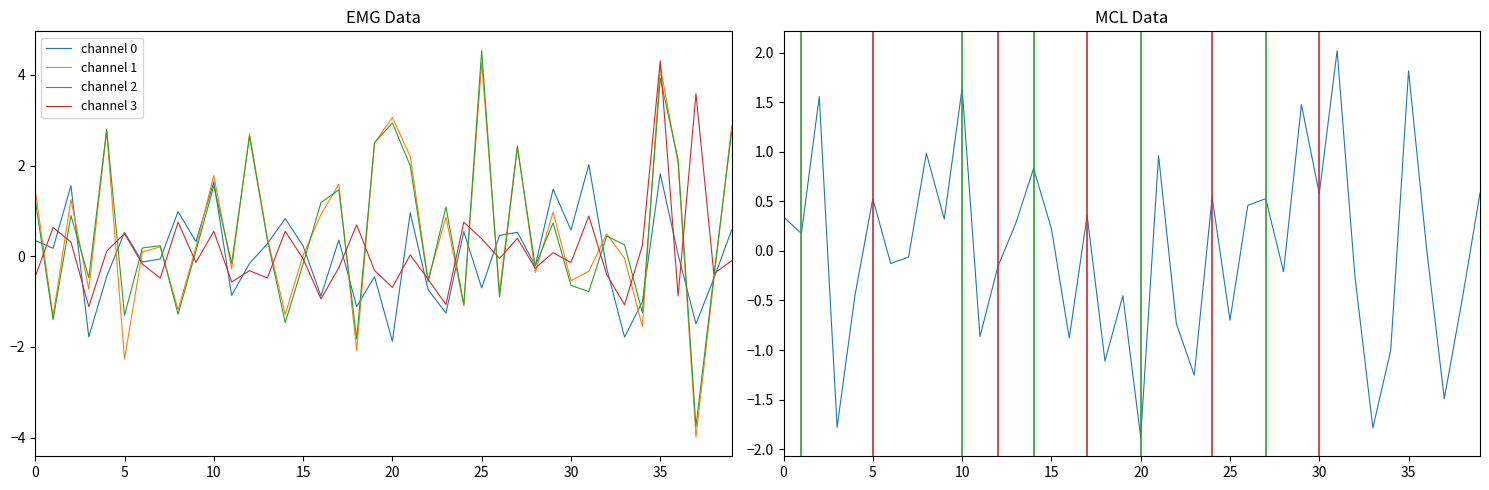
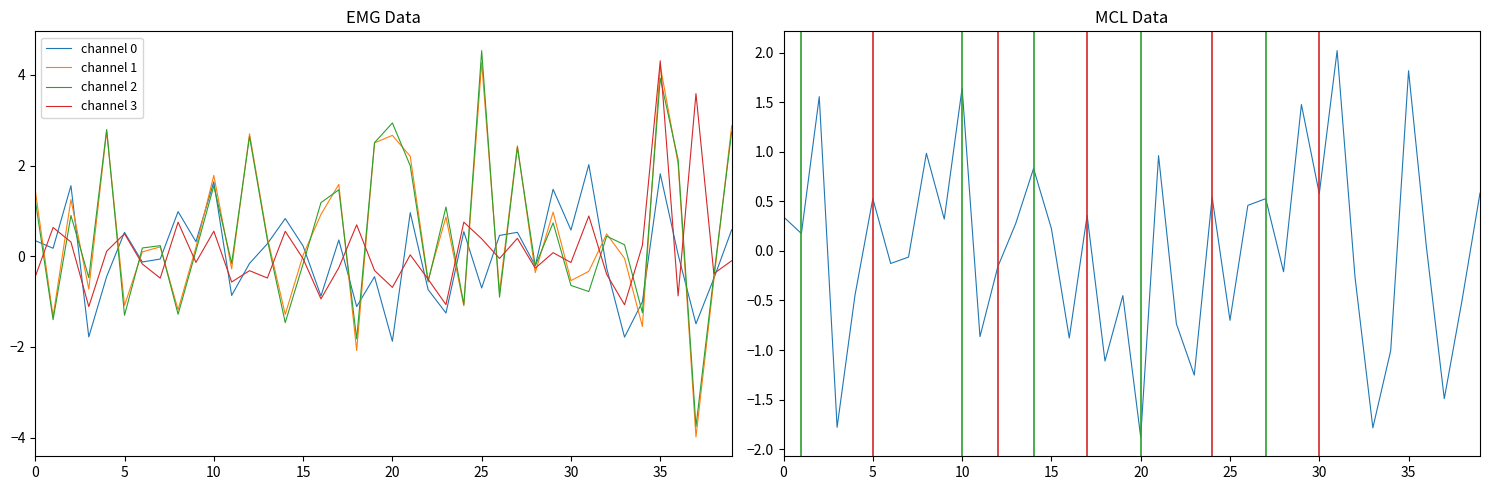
  {
    "EMG Data": {
      "channel 0": {
        "0": 0.3,
        "10": 1.6,
        "15": 0.2,
        "20": -1.9,
        "25": -0.7,
        "30": 0.6,
        "35": 1.8
      },
      "channel 1": {
        "0": 1.5,
-       "5": -2.3,
+       "5": -1.1,
        "10": 1.8,
        "15": 0.0,
-       "20": 3.1,
+       "20": 2.7,
        "25": 4.3,
        "30": -0.5,
        "35": 4.2
      },
      "channel 2": {
        "0": 1.2,
        "5": -1.3,
        "10": 1.6,
        "15": -0.2,
        "20": 2.9,
        "25": 4.5,
        "30": -0.6,
        "35": 3.9
      },
      "channel 3": {
        "0": -0.5,
        "10": 0.6,
        "15": -0.1,
        "20": -0.7,
        "25": 0.4,
        "30": -0.1,
        "35": 4.3
      }
    },
    "MCL Data": {
      "0": 0.3,
      "5": 0.5,
      "10": 1.6,
      "15": 0.2,
      "20": -1.9,
      "25": -0.7,
      "30": 0.6,
      "35": 1.8
    }
  }
